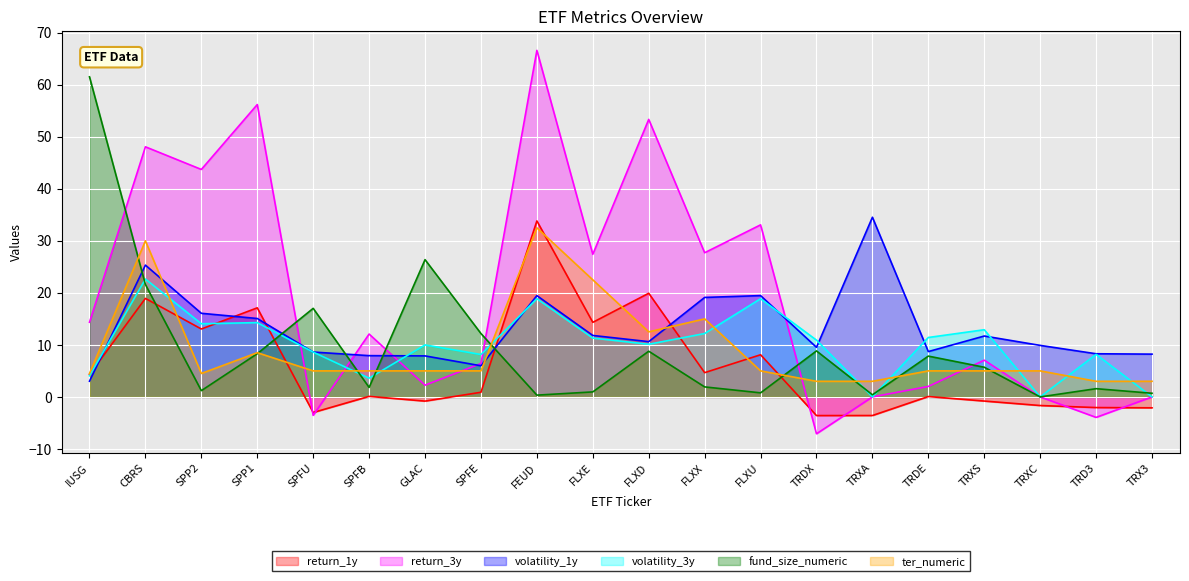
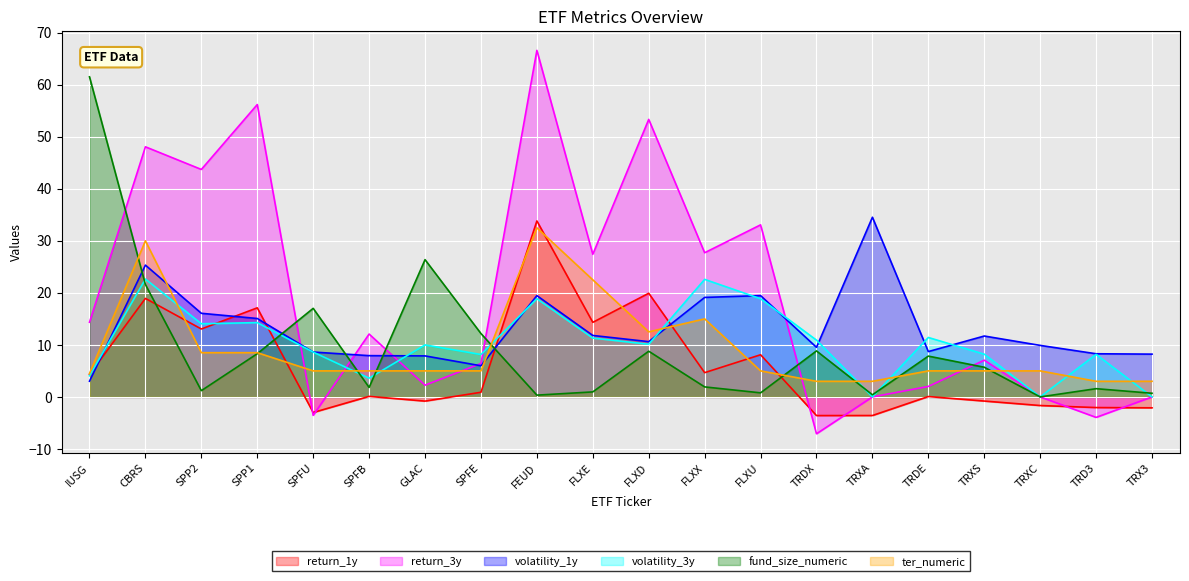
  {
    "volatility_1y": {
      "IUSG": 3,
      "CBRS": 25,
      "SPP2": 16,
      "SPP1": 15,
      "SPFB": 8,
      "GLAC": 8,
      "FEUD": 19,
      "FLXE": 12,
      "FLXD": 11,
      "FLXX": 19,
      "FLXU": 19,
      "TRDX": 10,
      "TRXA": 35,
      "TRDE": 9,
      "TRXS": 12,
      "TRXC": 10,
      "TRX3": 8
    },
    "volatility_3y": {
      "CBRS": 23,
      "SPP2": 14,
      "SPP1": 14,
      "SPFB": 4,
      "GLAC": 10,
      "SPFE": 8,
      "FEUD": 19,
      "FLXE": 11,
      "FLXD": 10,
-     "FLXX": 12,
+     "FLXX": 23,
      "FLXU": 19,
      "TRDX": 11,
      "TRDE": 11,
-     "TRXS": 13
+     "TRXS": 8
    },
    "fund_size_numeric": {
      "IUSG": 62,
      "CBRS": 22,
      "SPP2": 1,
      "SPFU": 17,
      "SPFB": 2,
      "GLAC": 26,
      "SPFE": 12,
      "FEUD": 0,
      "FLXE": 1,
      "FLXD": 9,
      "FLXX": 2,
      "FLXU": 1,
      "TRDX": 9,
      "TRDE": 8,
      "TRXS": 6,
      "TRD3": 2,
      "TRX3": 1
    },
    "ter_numeric": {
      "CBRS": 30,
-     "SPP2": 5,
+     "SPP2": 9,
      "SPFU": 5,
      "SPFB": 5,
      "GLAC": 5,
      "SPFE": 5,
      "FEUD": 33,
      "FLXE": 23,
      "FLXD": 13,
      "FLXX": 15,
      "FLXU": 5,
      "TRDX": 3,
      "TRXA": 3,
      "TRDE": 5,
      "TRXS": 5,
      "TRXC": 5,
      "TRD3": 3,
      "TRX3": 3
    }
  }
